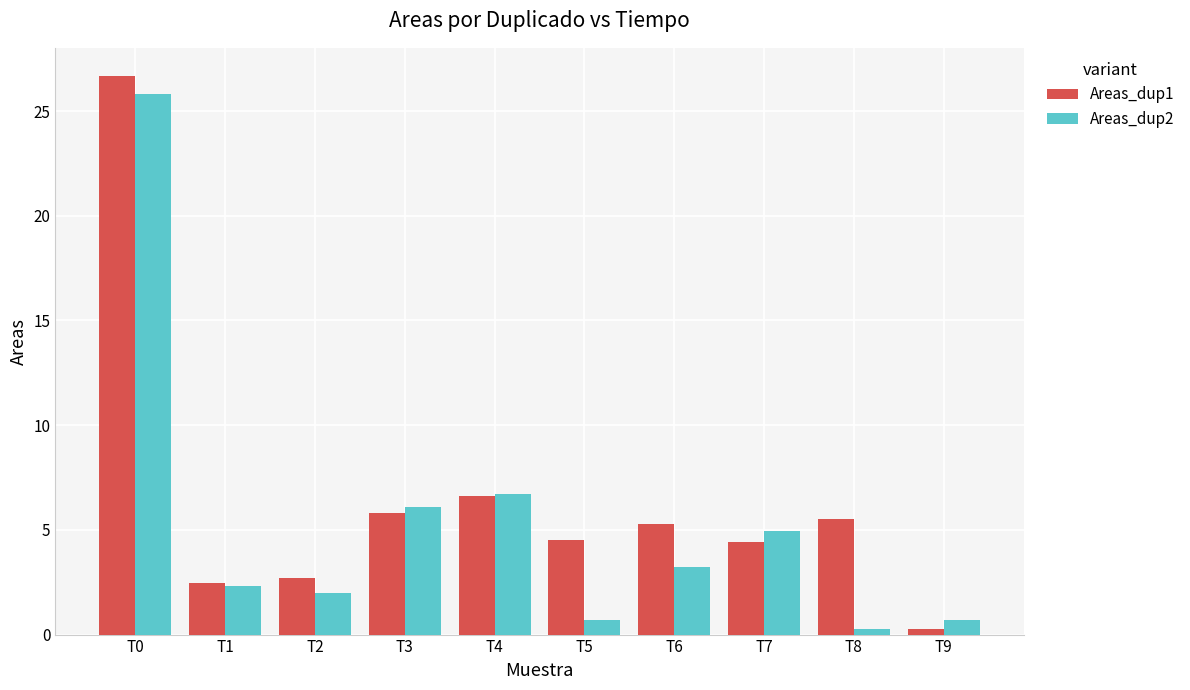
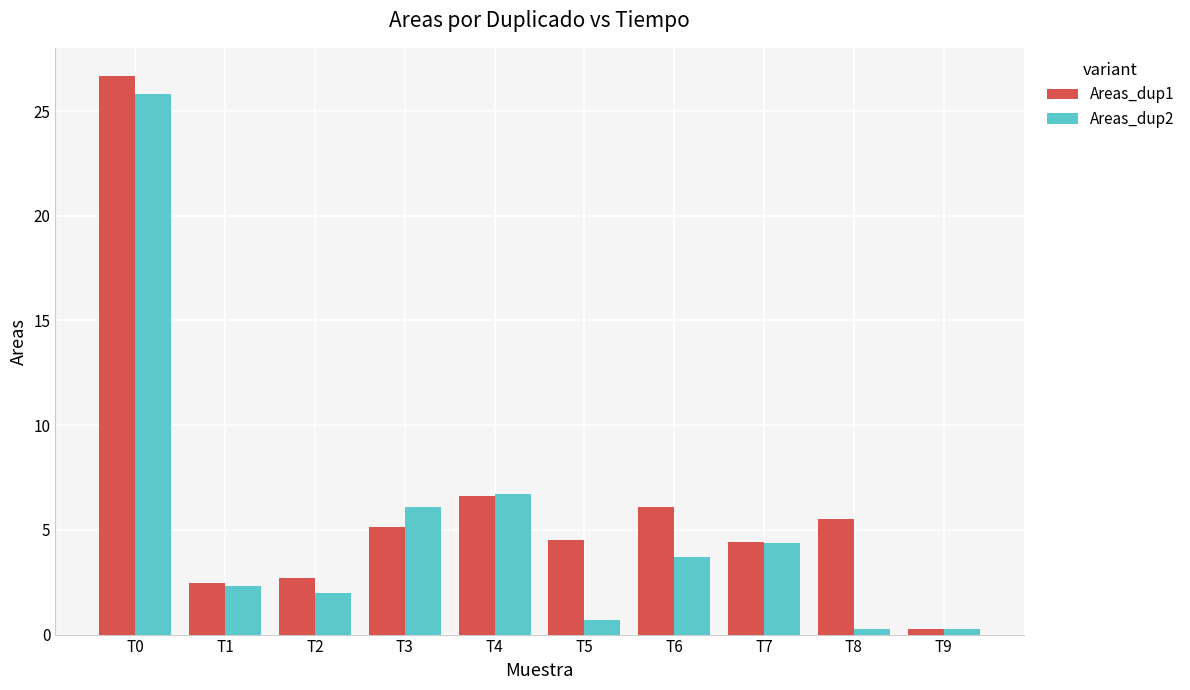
  {
    "Areas_dup1": {
      "T0": 26.7,
      "T1": 2.5,
      "T2": 2.7,
-     "T3": 5.8,
+     "T3": 5.2,
      "T4": 6.6,
      "T5": 4.5,
-     "T6": 5.3,
+     "T6": 6.1,
      "T7": 4.4,
      "T8": 5.5,
      "T9": 0.3
    },
    "Areas_dup2": {
      "T0": 25.8,
      "T1": 2.3,
      "T2": 2.0,
      "T3": 6.1,
      "T4": 6.7,
      "T5": 0.7,
-     "T6": 3.3,
-     "T7": 5.0,
+     "T6": 3.7,
+     "T7": 4.4,
      "T8": 0.3,
-     "T9": 0.7
+     "T9": 0.3
    }
  }
